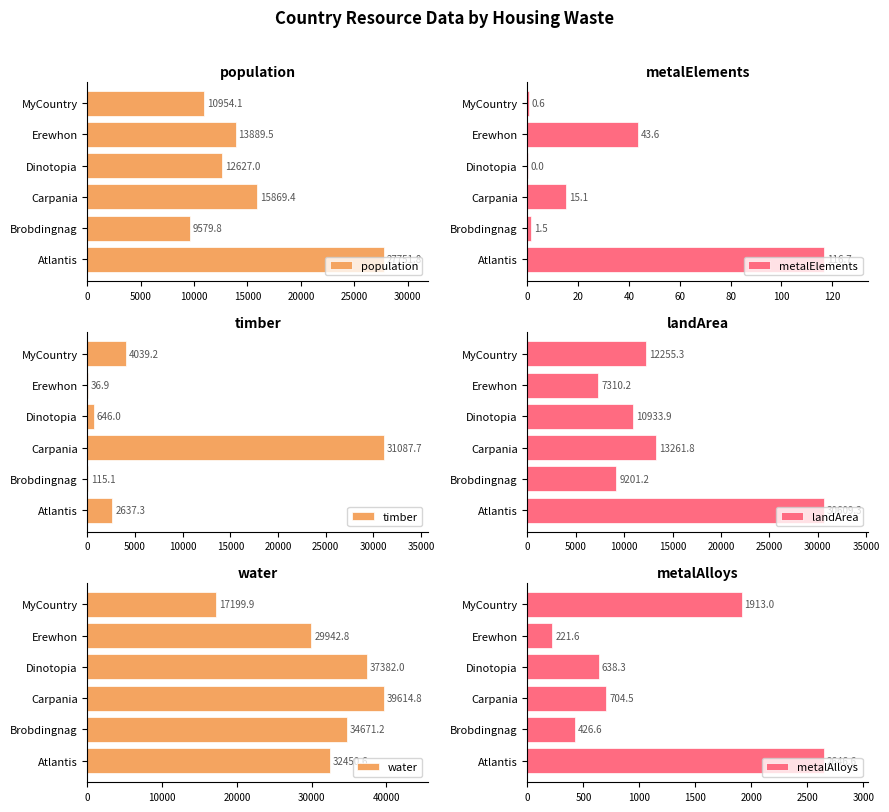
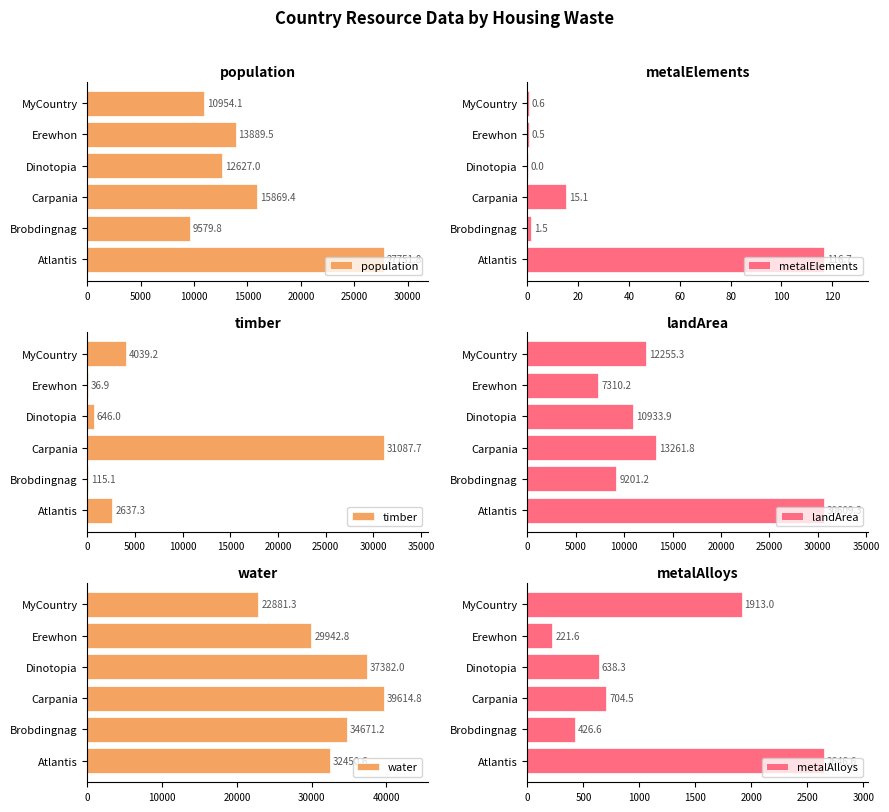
  {
    "population": {
      "MyCountry": 10954.1,
      "Erewhon": 13889.5,
      "Dinotopia": 12627.0,
      "Carpania": 15869.4,
      "Brobdingnag": 9579.8
    },
    "metalElements": {
      "MyCountry": 0.6,
-     "Erewhon": 43.6,
+     "Erewhon": 0.5,
      "Dinotopia": 0.0,
      "Carpania": 15.1,
      "Brobdingnag": 1.5
    },
    "timber": {
      "MyCountry": 4039.2,
      "Erewhon": 36.9,
      "Dinotopia": 646.0,
      "Carpania": 31087.7,
      "Brobdingnag": 115.1,
      "Atlantis": 2637.3
    },
    "landArea": {
      "MyCountry": 12255.3,
      "Erewhon": 7310.2,
      "Dinotopia": 10933.9,
      "Carpania": 13261.8,
      "Brobdingnag": 9201.2
    },
    "water": {
-     "MyCountry": 17199.9,
+     "MyCountry": 22881.3,
      "Erewhon": 29942.8,
      "Dinotopia": 37382.0,
      "Carpania": 39614.8,
      "Brobdingnag": 34671.2
    },
    "metalAlloys": {
      "MyCountry": 1913.0,
      "Erewhon": 221.6,
      "Dinotopia": 638.3,
      "Carpania": 704.5,
      "Brobdingnag": 426.6
    }
  }
